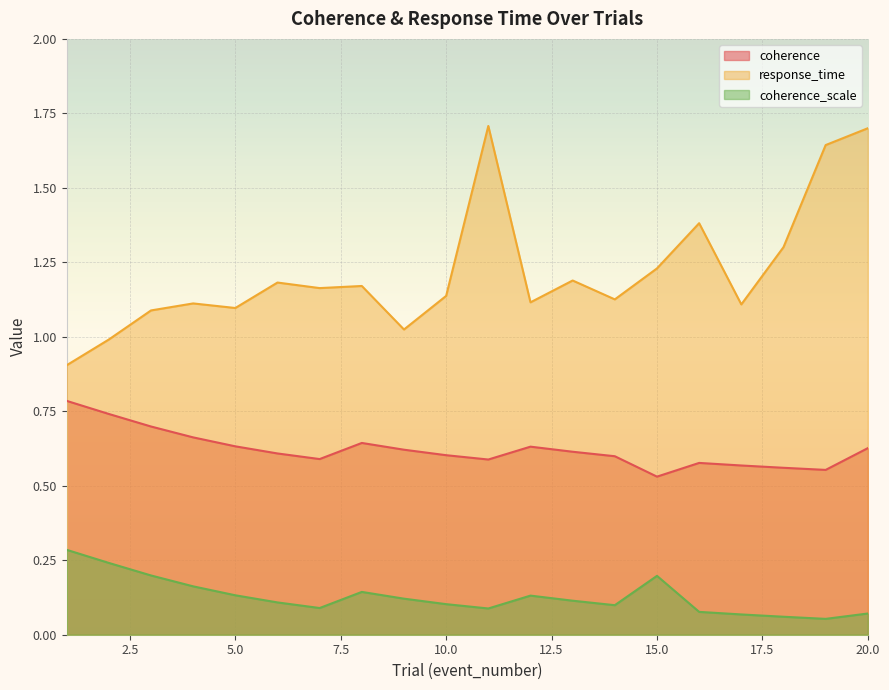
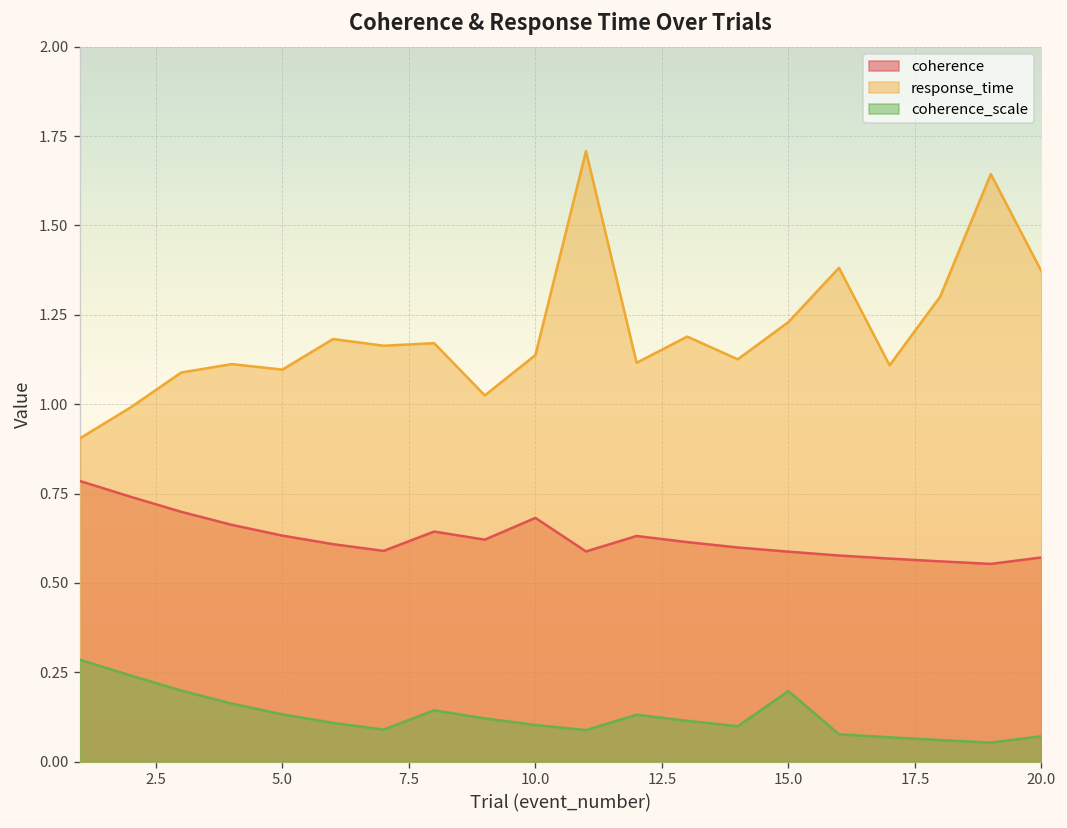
  {
    "coherence": {
      "5.0": 0.63,
-     "10.0": 0.60,
-     "15.0": 0.53,
-     "20.0": 0.63
+     "10.0": 0.68,
+     "15.0": 0.59,
+     "20.0": 0.57
    },
    "response_time": {
      "5.0": 1.10,
      "10.0": 1.14,
      "15.0": 1.23,
-     "20.0": 1.70
+     "20.0": 1.37
    },
    "coherence_scale": {
      "5.0": 0.13,
      "10.0": 0.10,
      "15.0": 0.20,
      "20.0": 0.07
    }
  }
